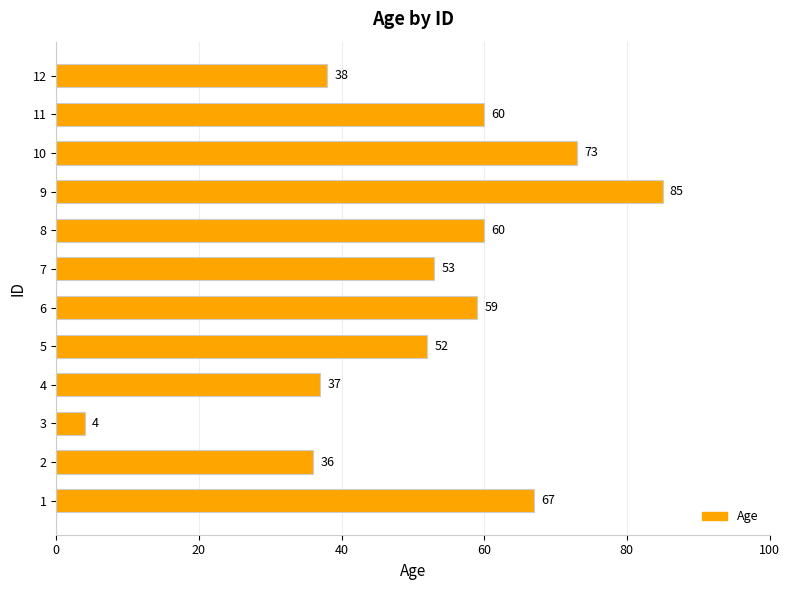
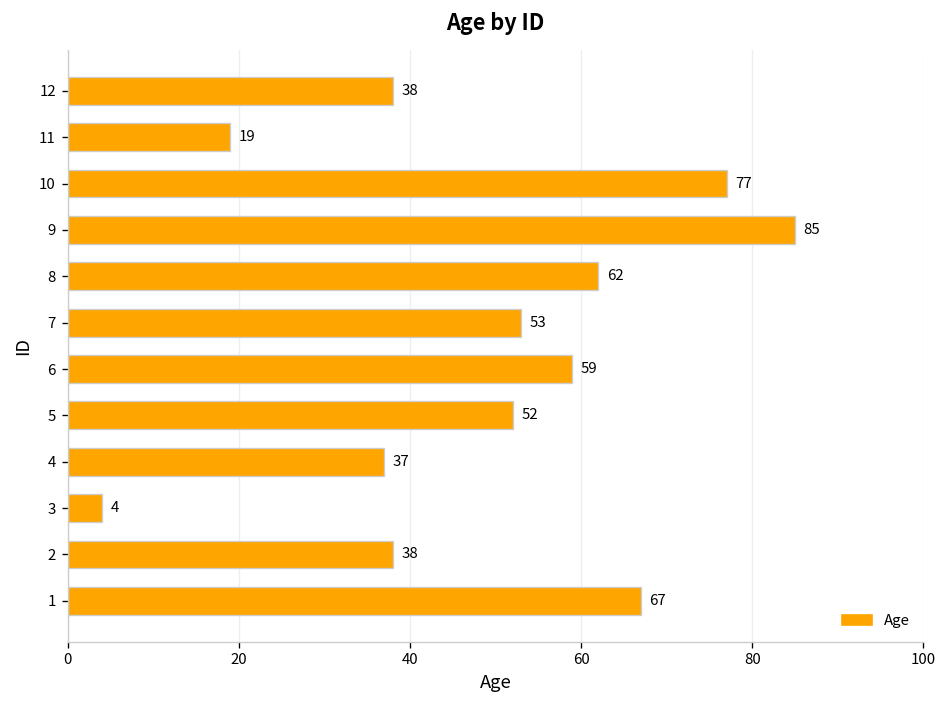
  {
    "12": 38,
-   "11": 60,
-   "10": 73,
+   "11": 19,
+   "10": 77,
    "9": 85,
-   "8": 60,
+   "8": 62,
    "7": 53,
    "6": 59,
    "5": 52,
    "4": 37,
    "3": 4,
-   "2": 36,
+   "2": 38,
    "1": 67
  }
